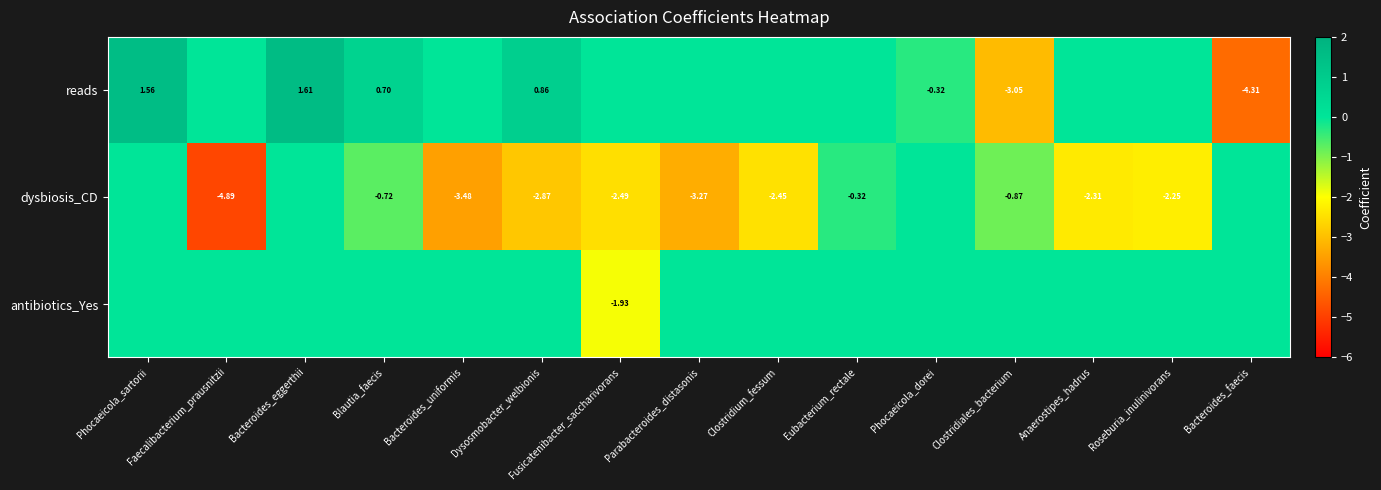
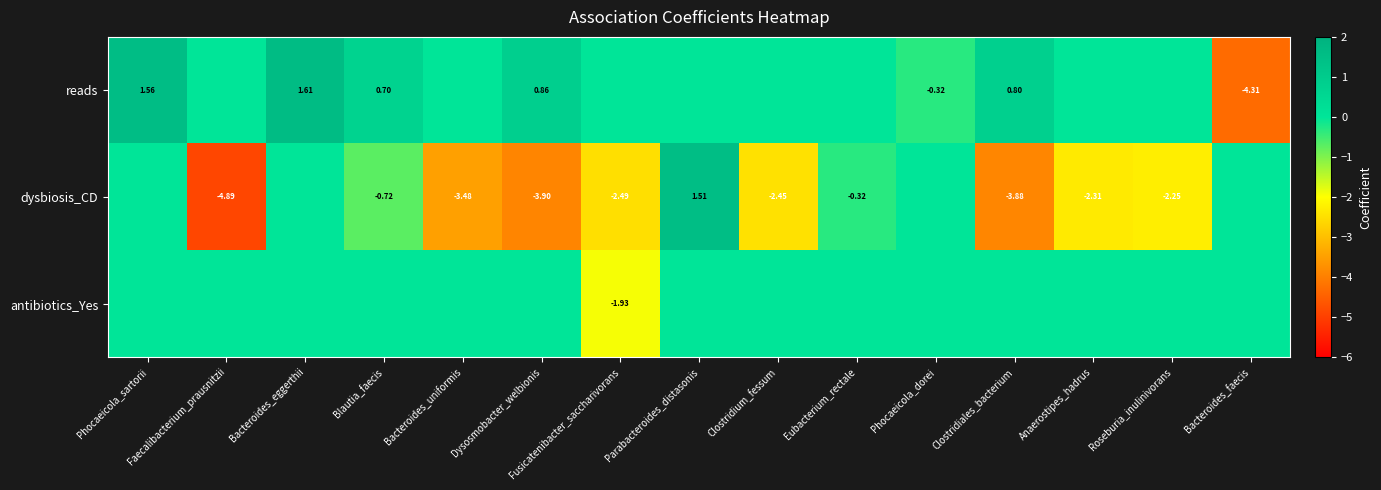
  {
    "reads": {
      "Phocaeicola_sartorii": 1.56,
      "Bacteroides_eggerthii": 1.61,
      "Blautia_faecis": 0.70,
      "Dysosmobacter_welbionis": 0.86,
      "Phocaeicola_dorei": -0.32,
-     "Clostridiales_bacterium": -3.05,
+     "Clostridiales_bacterium": 0.80,
      "Bacteroides_faecis": -4.31
    },
    "dysbiosis_CD": {
      "Faecalibacterium_prausnitzii": -4.89,
      "Blautia_faecis": -0.72,
      "Bacteroides_uniformis": -3.48,
-     "Dysosmobacter_welbionis": -2.87,
+     "Dysosmobacter_welbionis": -3.90,
      "Fusicatenibacter_saccharivorans": -2.49,
-     "Parabacteroides_distasonis": -3.27,
+     "Parabacteroides_distasonis": 1.51,
      "Clostridium_fessum": -2.45,
      "Eubacterium_rectale": -0.32,
-     "Clostridiales_bacterium": -0.87,
+     "Clostridiales_bacterium": -3.88,
      "Anaerostipes_hadrus": -2.31,
      "Roseburia_inulinivorans": -2.25
    },
    "antibiotics_Yes": {
      "Fusicatenibacter_saccharivorans": -1.93
    }
  }
